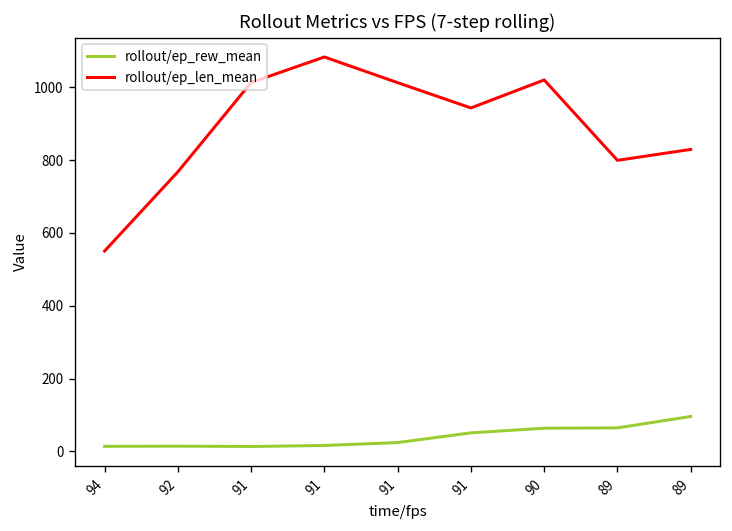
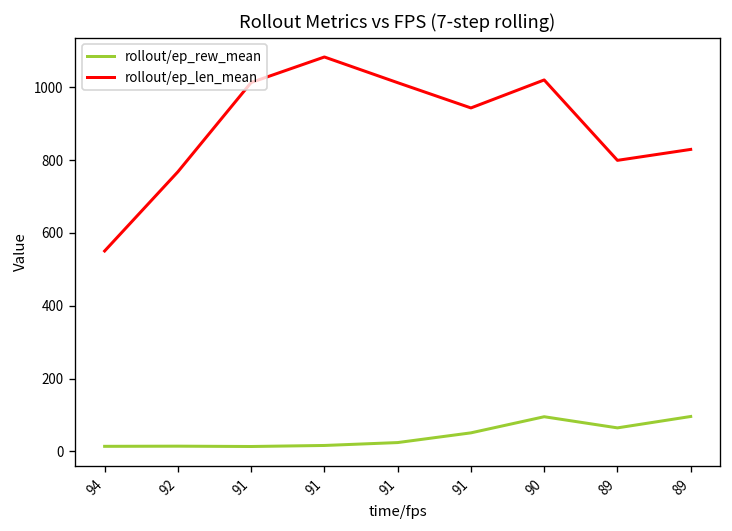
  {
    "rollout/ep_rew_mean": {
      "94": 10,
      "92": 10,
-     "90": 60
+     "90": 100
    },
    "rollout/ep_len_mean": {
      "94": 550,
      "92": 770,
      "90": 1020
    }
  }
